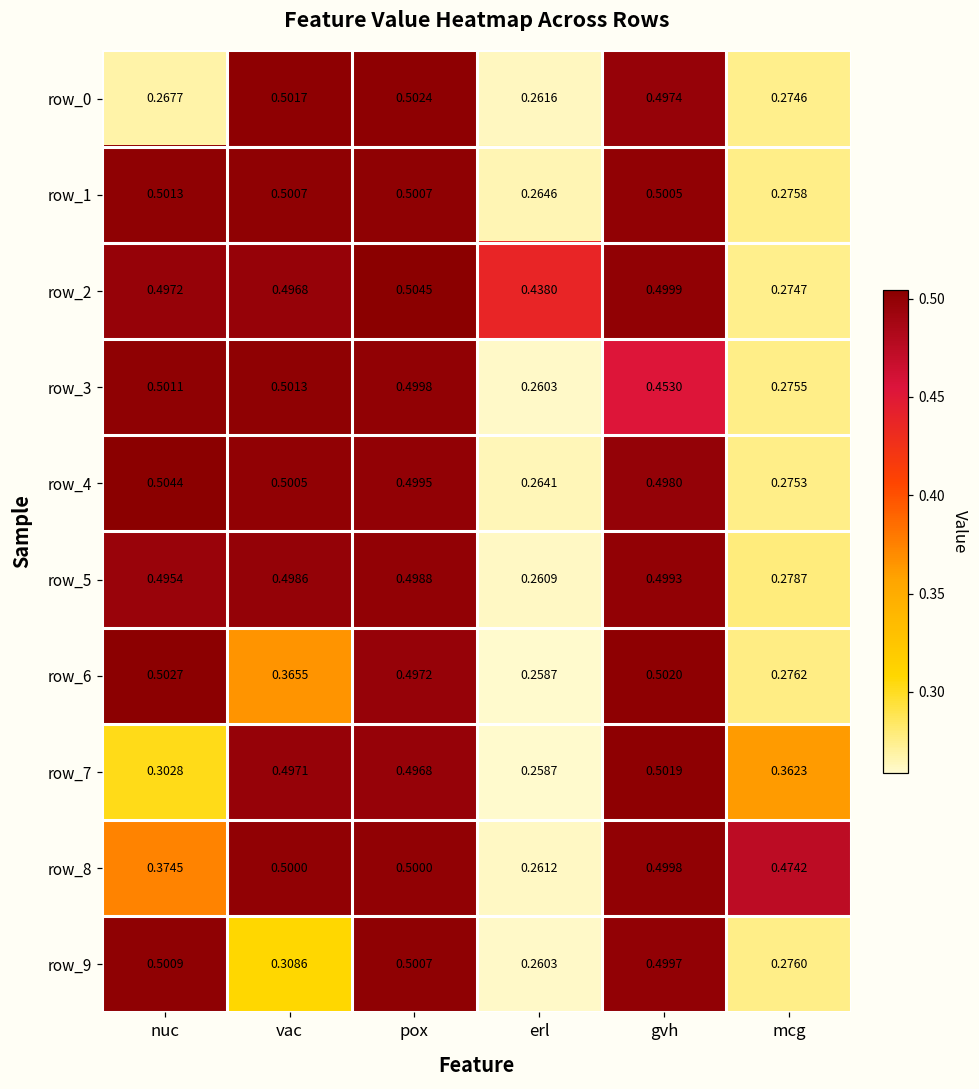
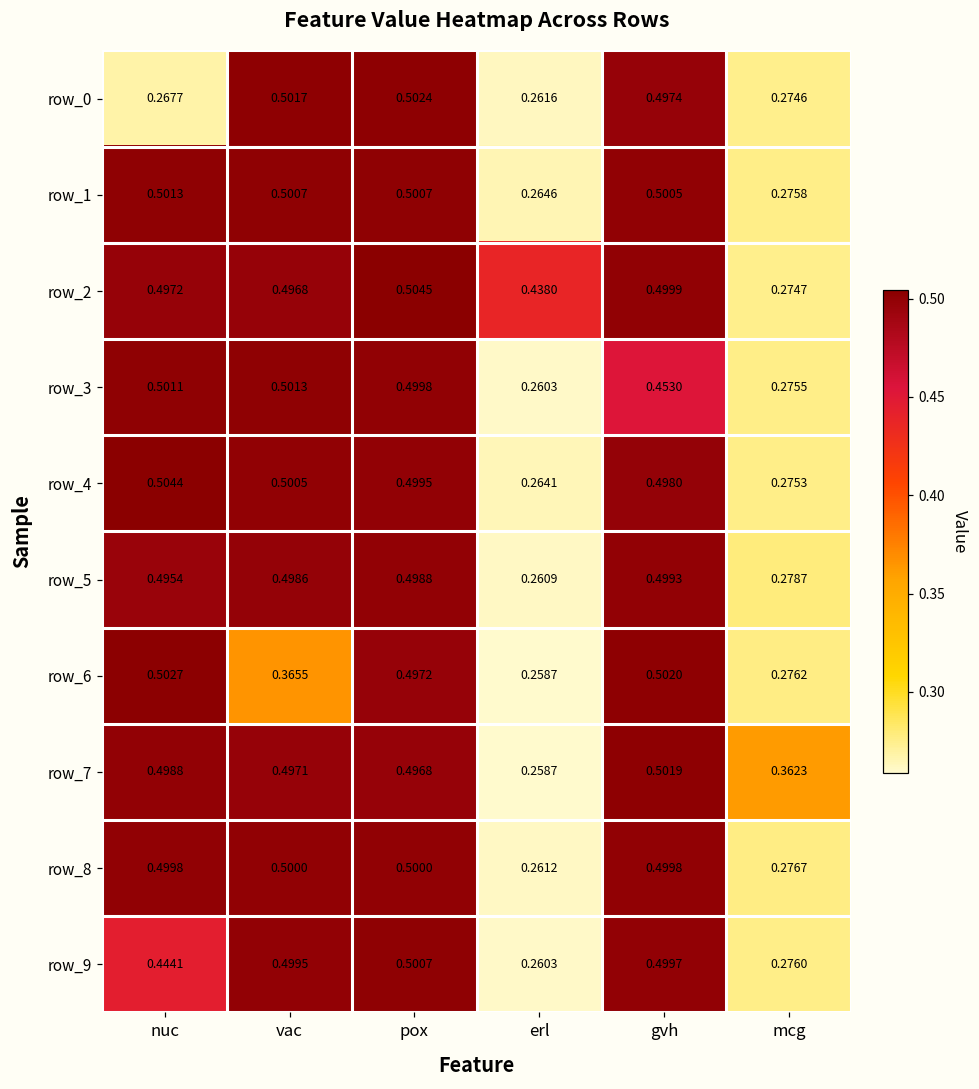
  {
    "row_0": {
      "nuc": 0.2677,
      "vac": 0.5017,
      "pox": 0.5024,
      "erl": 0.2616,
      "gvh": 0.4974,
      "mcg": 0.2746
    },
    "row_1": {
      "nuc": 0.5013,
      "vac": 0.5007,
      "pox": 0.5007,
      "erl": 0.2646,
      "gvh": 0.5005,
      "mcg": 0.2758
    },
    "row_2": {
      "nuc": 0.4972,
      "vac": 0.4968,
      "pox": 0.5045,
      "erl": 0.4380,
      "gvh": 0.4999,
      "mcg": 0.2747
    },
    "row_3": {
      "nuc": 0.5011,
      "vac": 0.5013,
      "pox": 0.4998,
      "erl": 0.2603,
      "gvh": 0.4530,
      "mcg": 0.2755
    },
    "row_4": {
      "nuc": 0.5044,
      "vac": 0.5005,
      "pox": 0.4995,
      "erl": 0.2641,
      "gvh": 0.4980,
      "mcg": 0.2753
    },
    "row_5": {
      "nuc": 0.4954,
      "vac": 0.4986,
      "pox": 0.4988,
      "erl": 0.2609,
      "gvh": 0.4993,
      "mcg": 0.2787
    },
    "row_6": {
      "nuc": 0.5027,
      "vac": 0.3655,
      "pox": 0.4972,
      "erl": 0.2587,
      "gvh": 0.5020,
      "mcg": 0.2762
    },
    "row_7": {
-     "nuc": 0.3028,
+     "nuc": 0.4988,
      "vac": 0.4971,
      "pox": 0.4968,
      "erl": 0.2587,
      "gvh": 0.5019,
      "mcg": 0.3623
    },
    "row_8": {
-     "nuc": 0.3745,
+     "nuc": 0.4998,
      "vac": 0.5000,
      "pox": 0.5000,
      "erl": 0.2612,
      "gvh": 0.4998,
-     "mcg": 0.4742
+     "mcg": 0.2767
    },
    "row_9": {
-     "nuc": 0.5009,
-     "vac": 0.3086,
+     "nuc": 0.4441,
+     "vac": 0.4995,
      "pox": 0.5007,
      "erl": 0.2603,
      "gvh": 0.4997,
      "mcg": 0.2760
    }
  }
